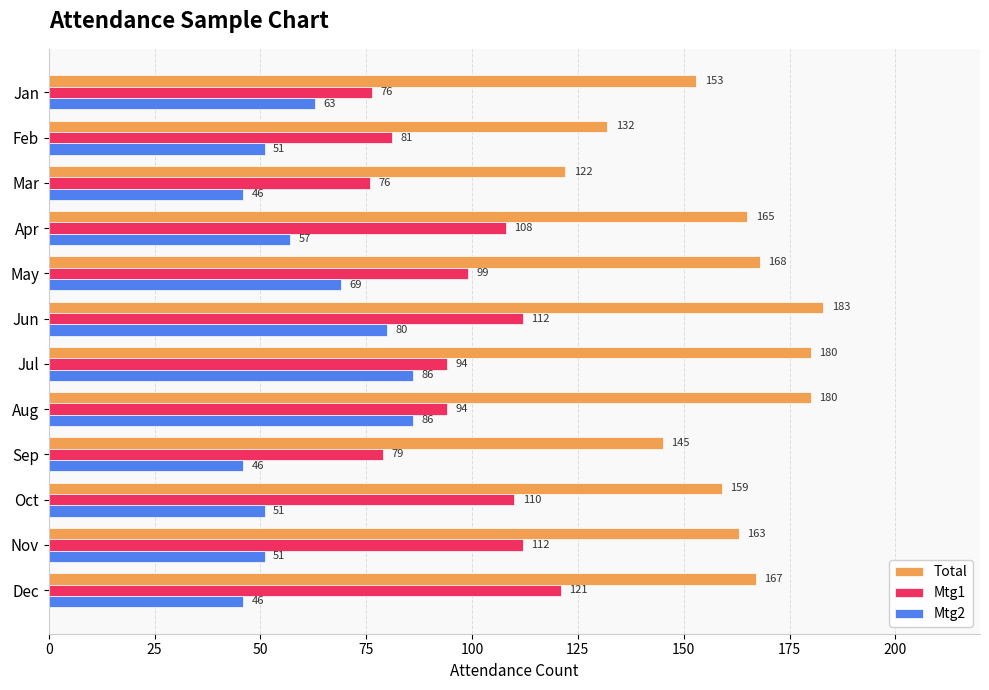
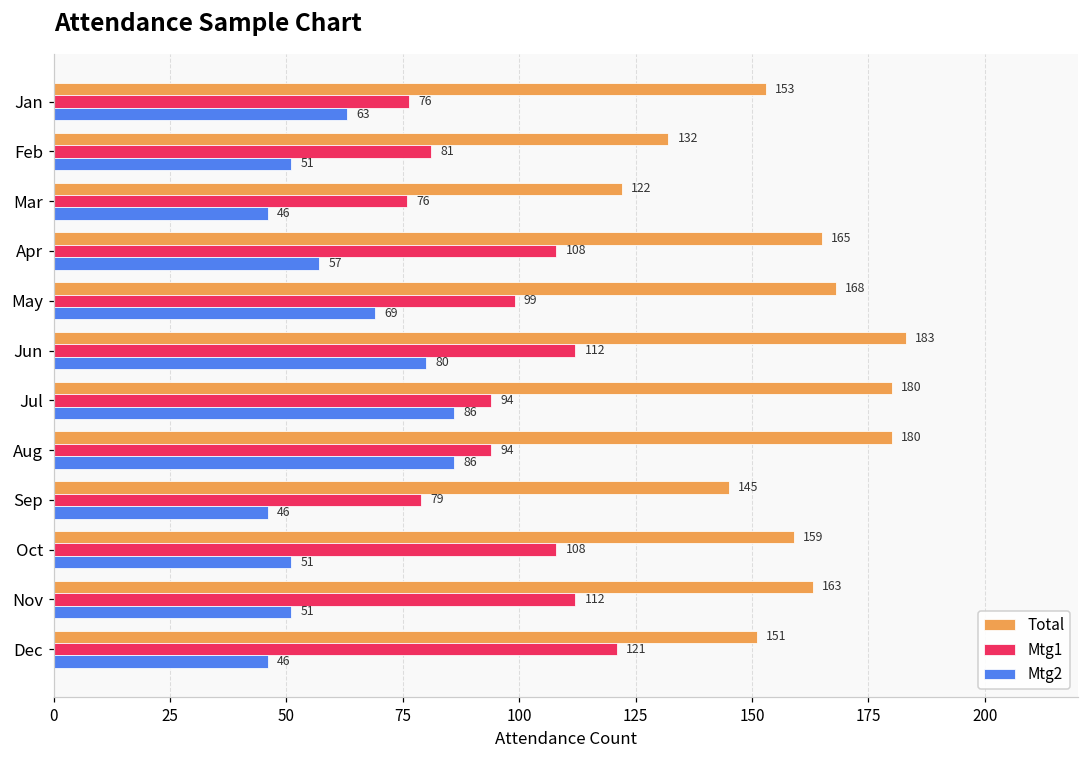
  {
    "Total": {
      "Jan": 153,
      "Feb": 132,
      "Mar": 122,
      "Apr": 165,
      "May": 168,
      "Jun": 183,
      "Jul": 180,
      "Aug": 180,
      "Sep": 145,
      "Oct": 159,
      "Nov": 163,
-     "Dec": 167
+     "Dec": 151
    },
    "Mtg1": {
      "Jan": 76,
      "Feb": 81,
      "Mar": 76,
      "Apr": 108,
      "May": 99,
      "Jun": 112,
      "Jul": 94,
      "Aug": 94,
      "Sep": 79,
-     "Oct": 110,
+     "Oct": 108,
      "Nov": 112,
      "Dec": 121
    },
    "Mtg2": {
      "Jan": 63,
      "Feb": 51,
      "Mar": 46,
      "Apr": 57,
      "May": 69,
      "Jun": 80,
      "Jul": 86,
      "Aug": 86,
      "Sep": 46,
      "Oct": 51,
      "Nov": 51,
      "Dec": 46
    }
  }
